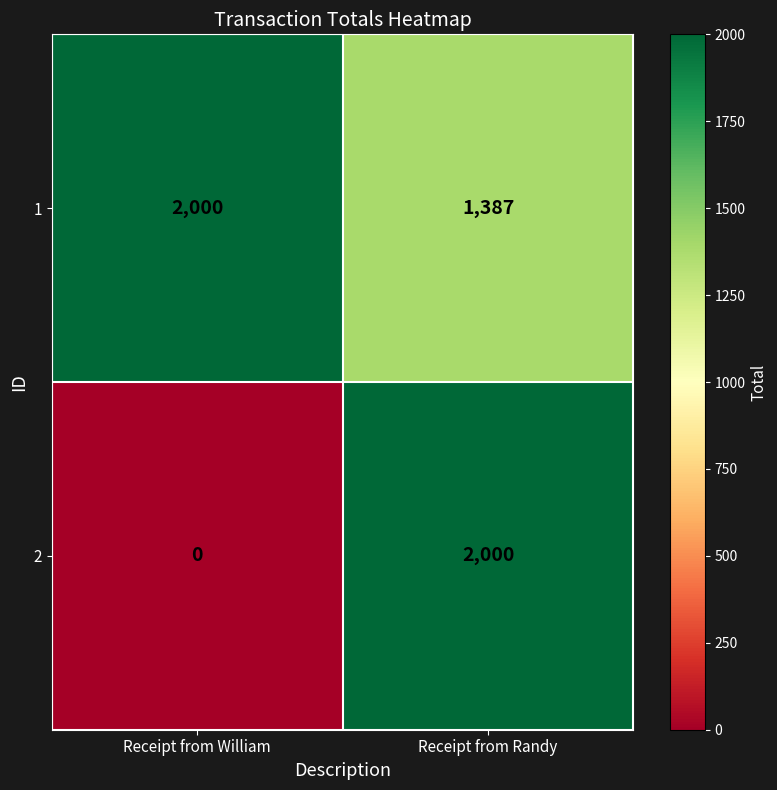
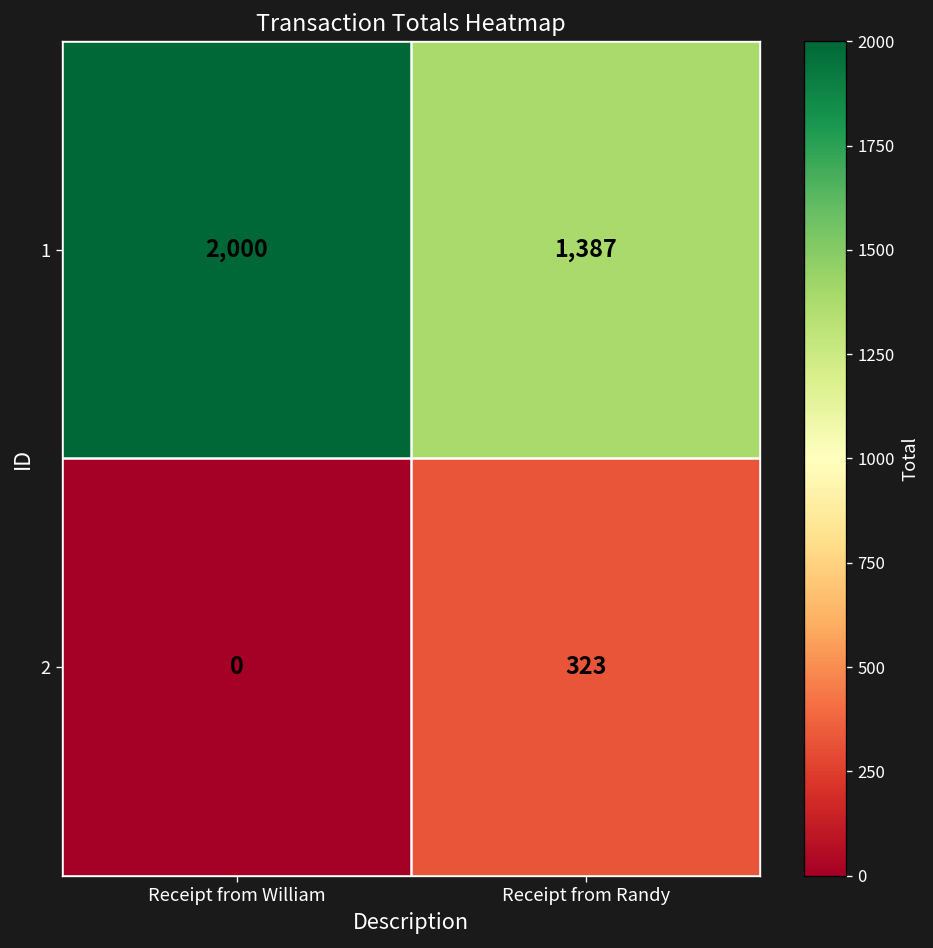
  {
    "1": {
      "Receipt from William": "2,000",
      "Receipt from Randy": "1,387"
    },
    "2": {
      "Receipt from William": "0",
-     "Receipt from Randy": "2,000"
+     "Receipt from Randy": "323"
    }
  }
